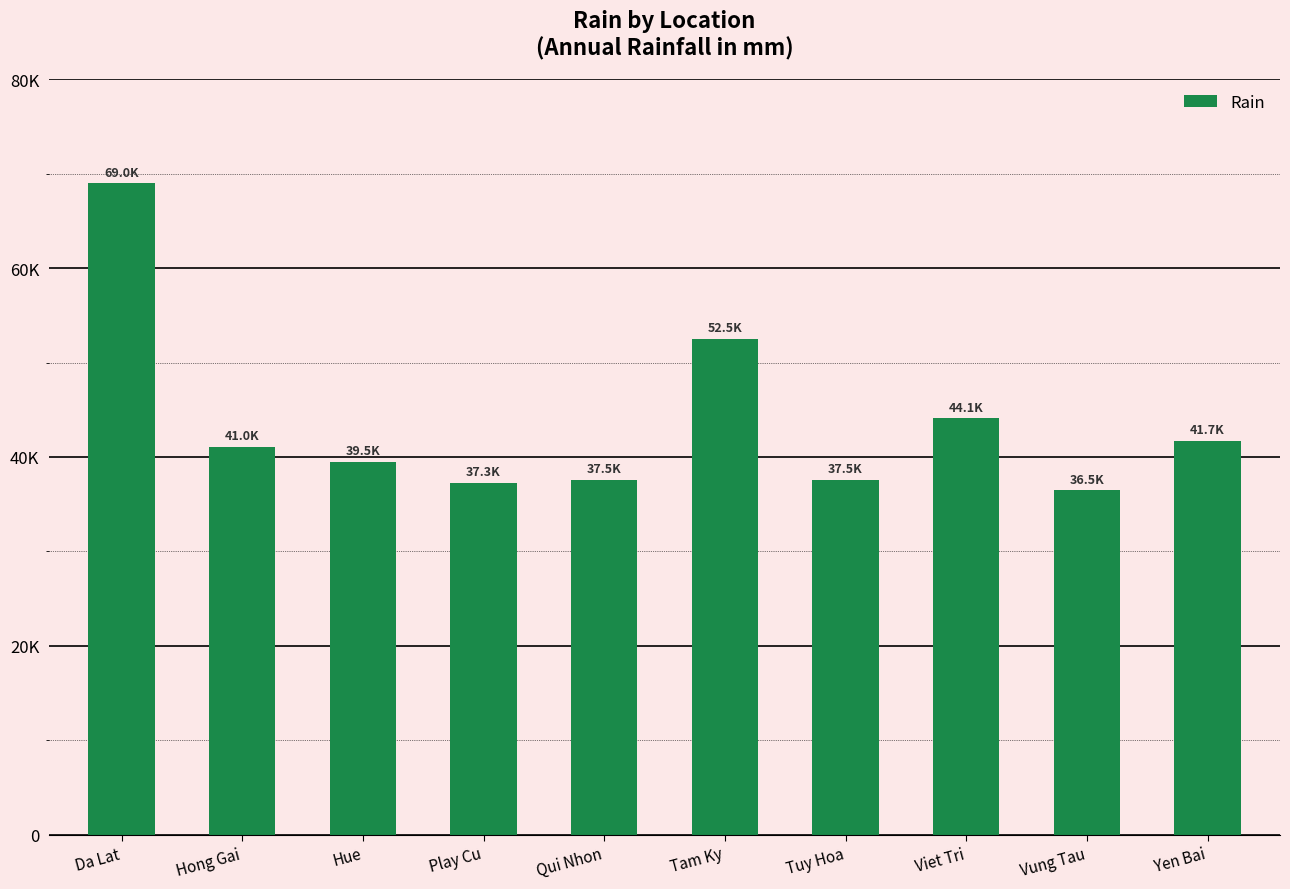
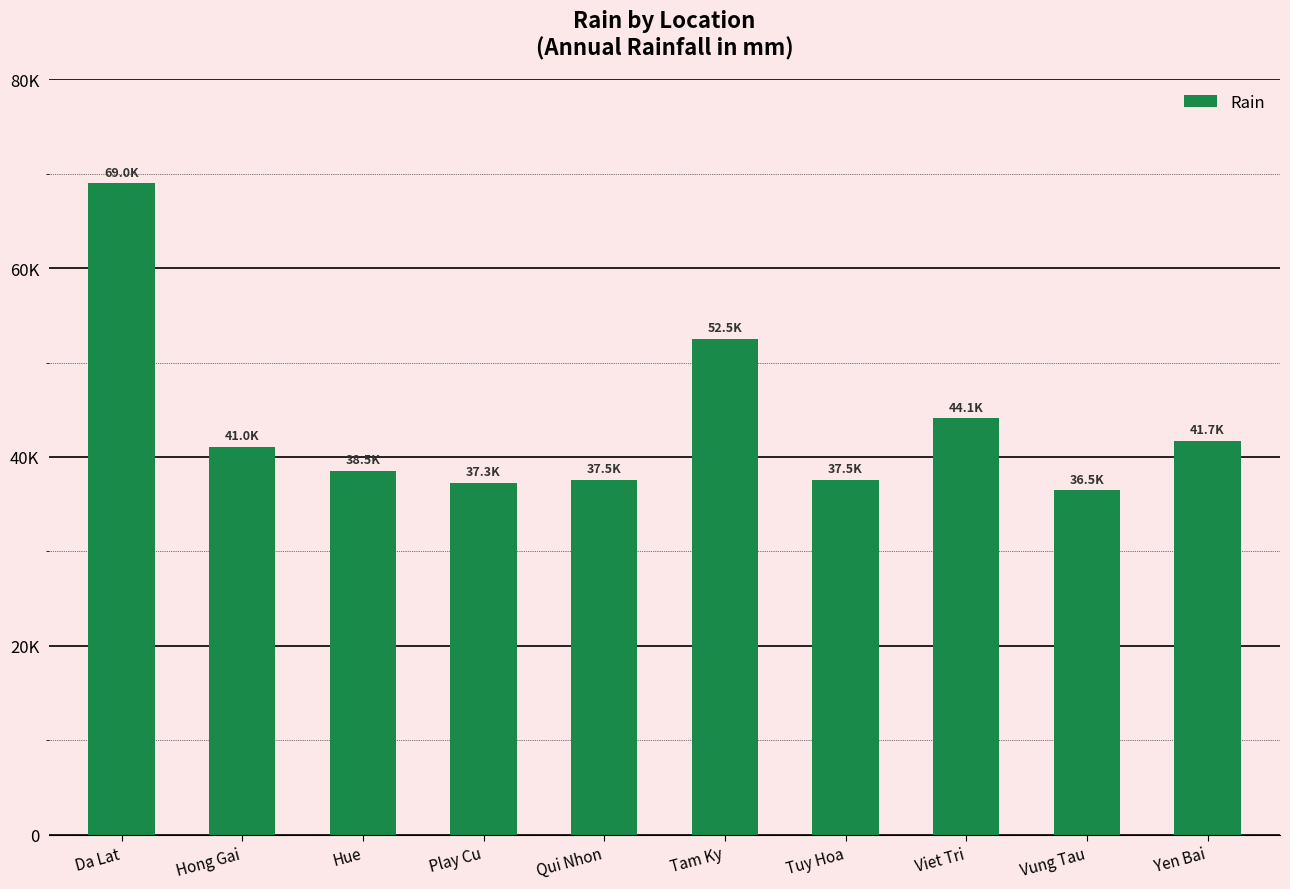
  {
    "Da Lat": "69.0K",
    "Hong Gai": "41.0K",
-   "Hue": "39.5K",
+   "Hue": "38.5K",
    "Play Cu": "37.3K",
    "Qui Nhon": "37.5K",
    "Tam Ky": "52.5K",
    "Tuy Hoa": "37.5K",
    "Viet Tri": "44.1K",
    "Vung Tau": "36.5K",
    "Yen Bai": "41.7K"
  }
